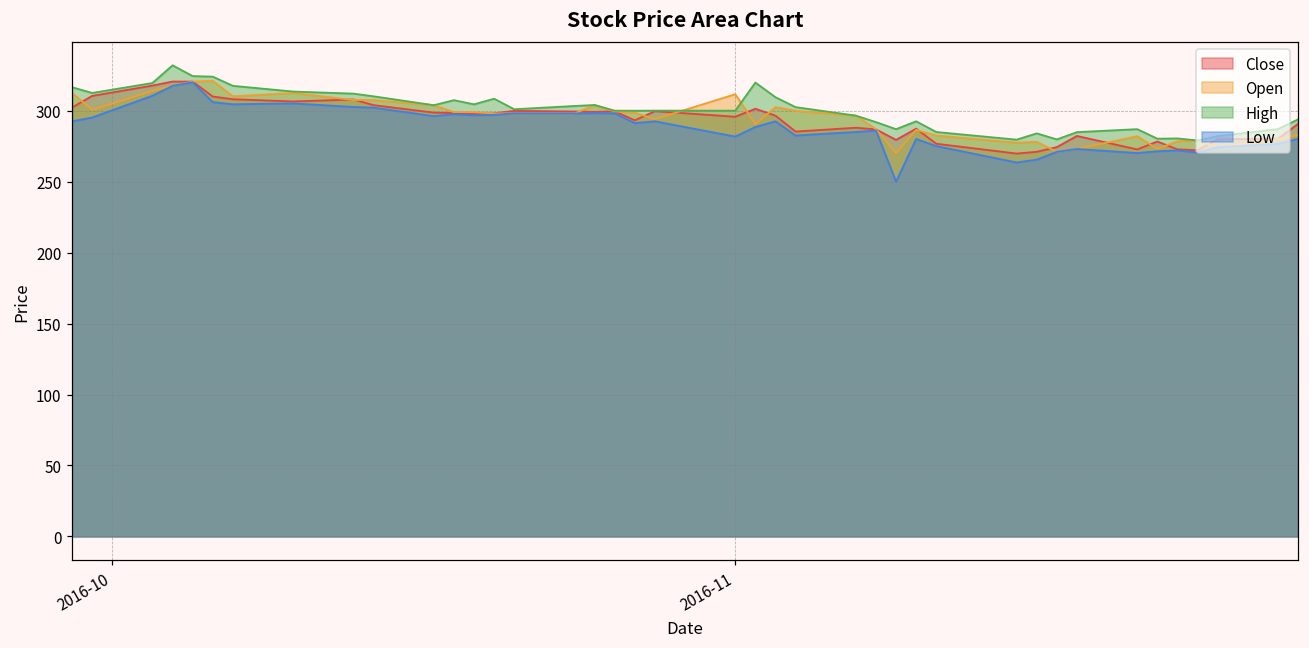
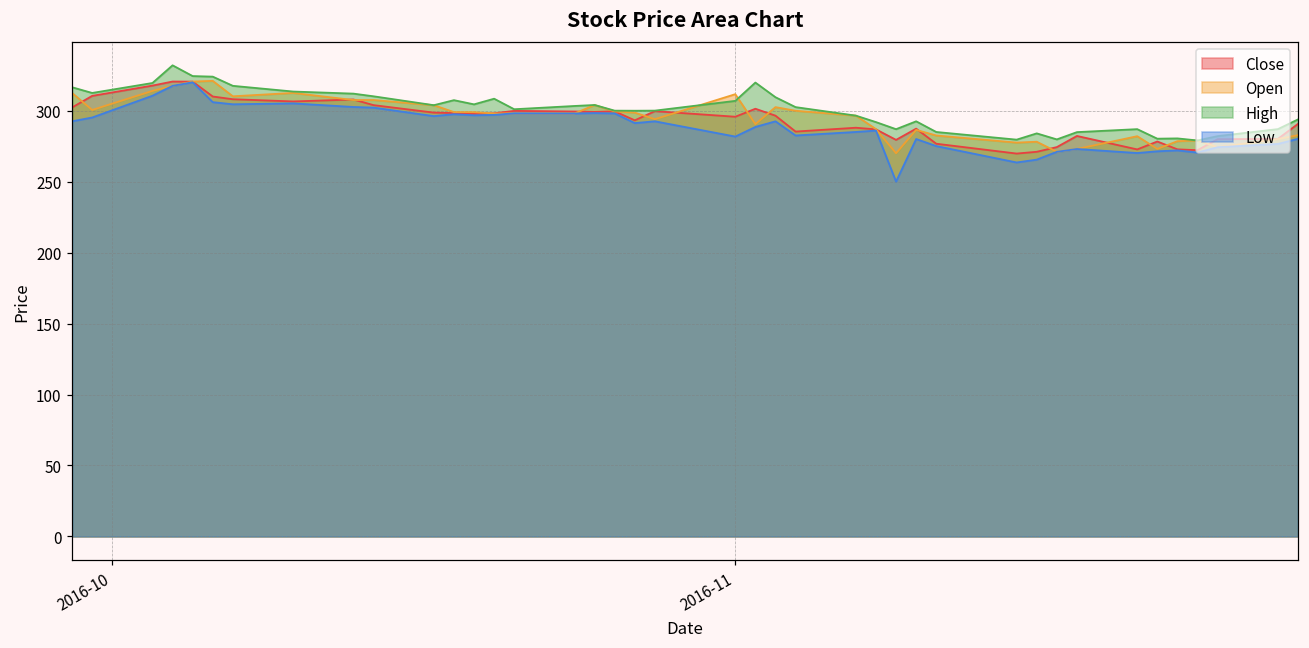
  {
    "Close": {
      "2016-11": 296
    },
    "Open": {
      "2016-11": 312
    },
    "High": {
-     "2016-11": 300
+     "2016-11": 307
    },
    "Low": {
      "2016-11": 282
    }
  }
